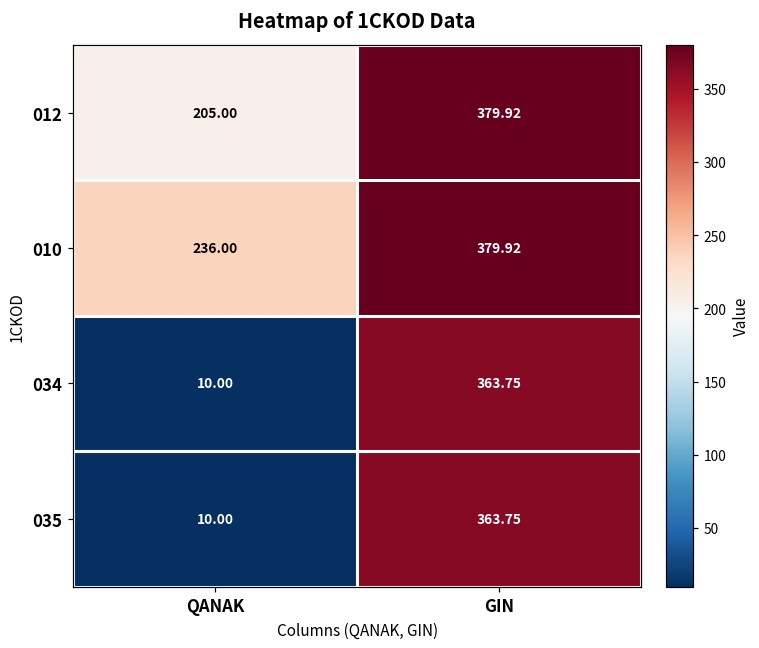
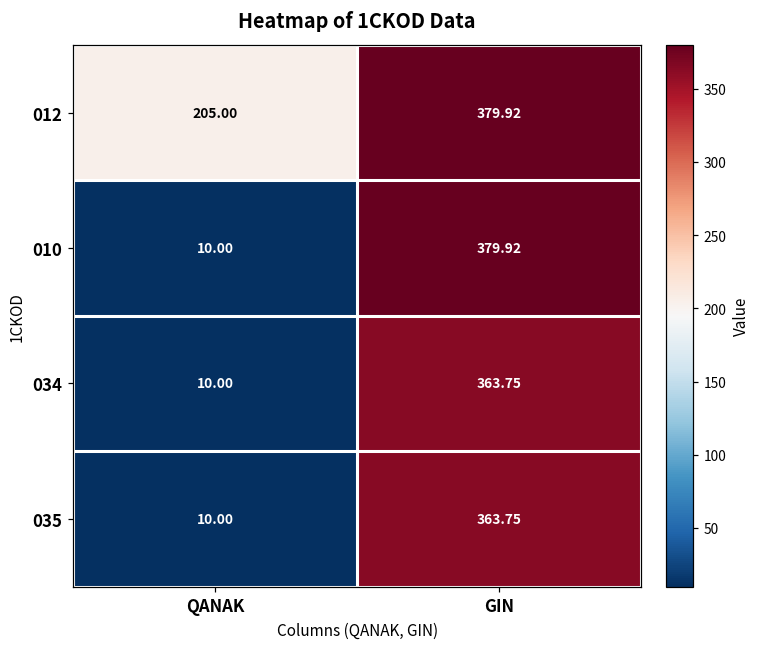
  {
    "012": {
      "QANAK": 205.00,
      "GIN": 379.92
    },
    "010": {
-     "QANAK": 236.00,
+     "QANAK": 10.00,
      "GIN": 379.92
    },
    "034": {
      "QANAK": 10.00,
      "GIN": 363.75
    },
    "035": {
      "QANAK": 10.00,
      "GIN": 363.75
    }
  }
